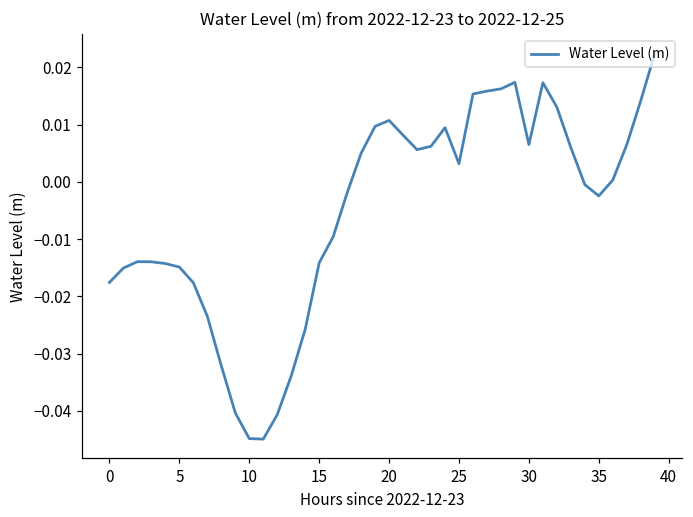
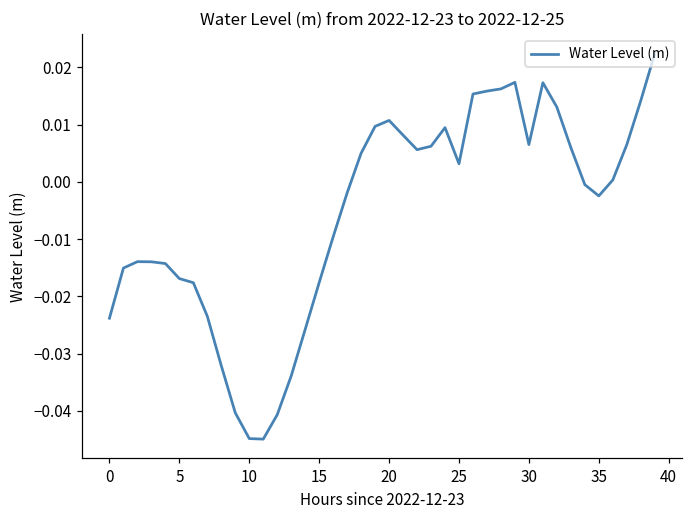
  {
-   "0": -0.018,
-   "5": -0.015,
+   "0": -0.024,
+   "5": -0.017,
    "10": -0.045,
-   "15": -0.014,
+   "15": -0.018,
    "20": 0.011,
    "25": 0.003,
    "30": 0.007,
    "35": -0.002
  }
